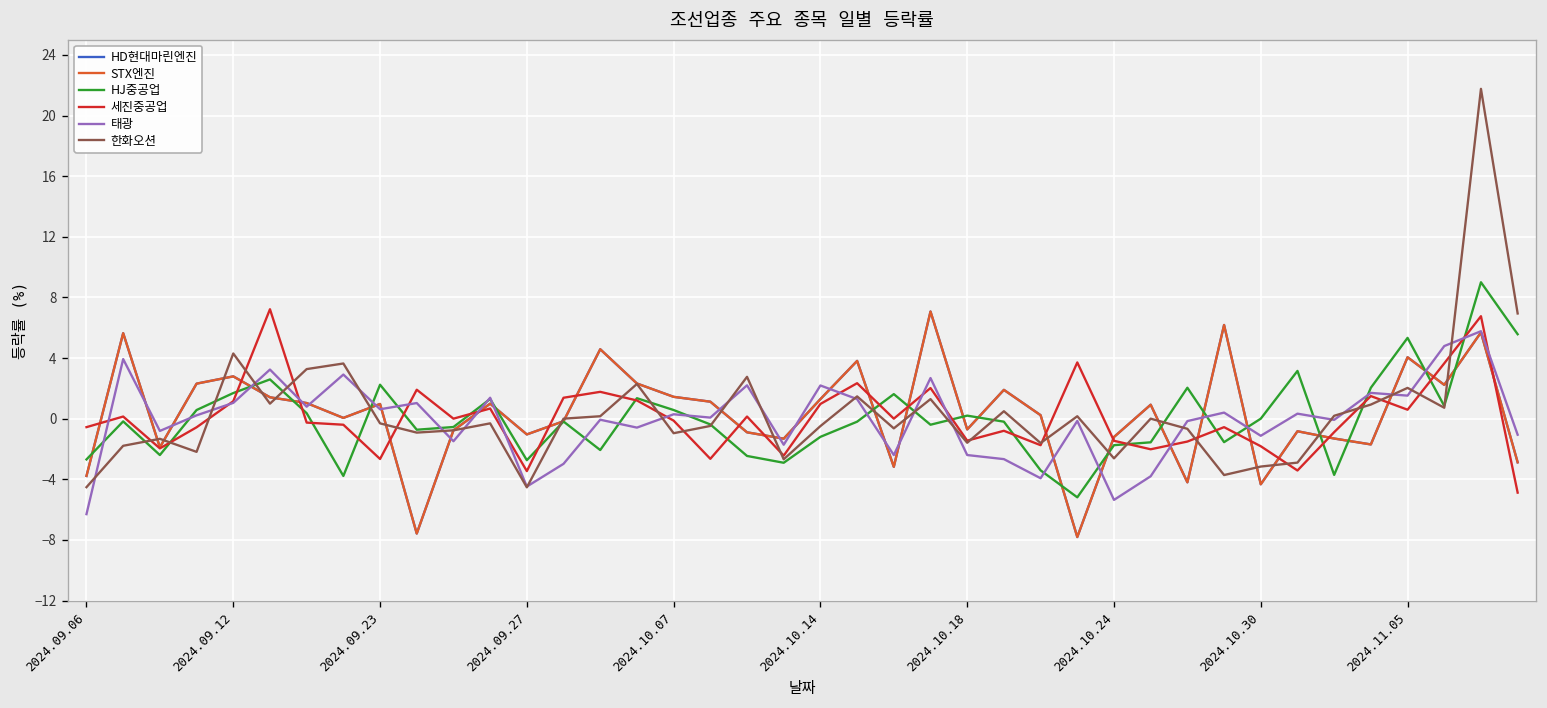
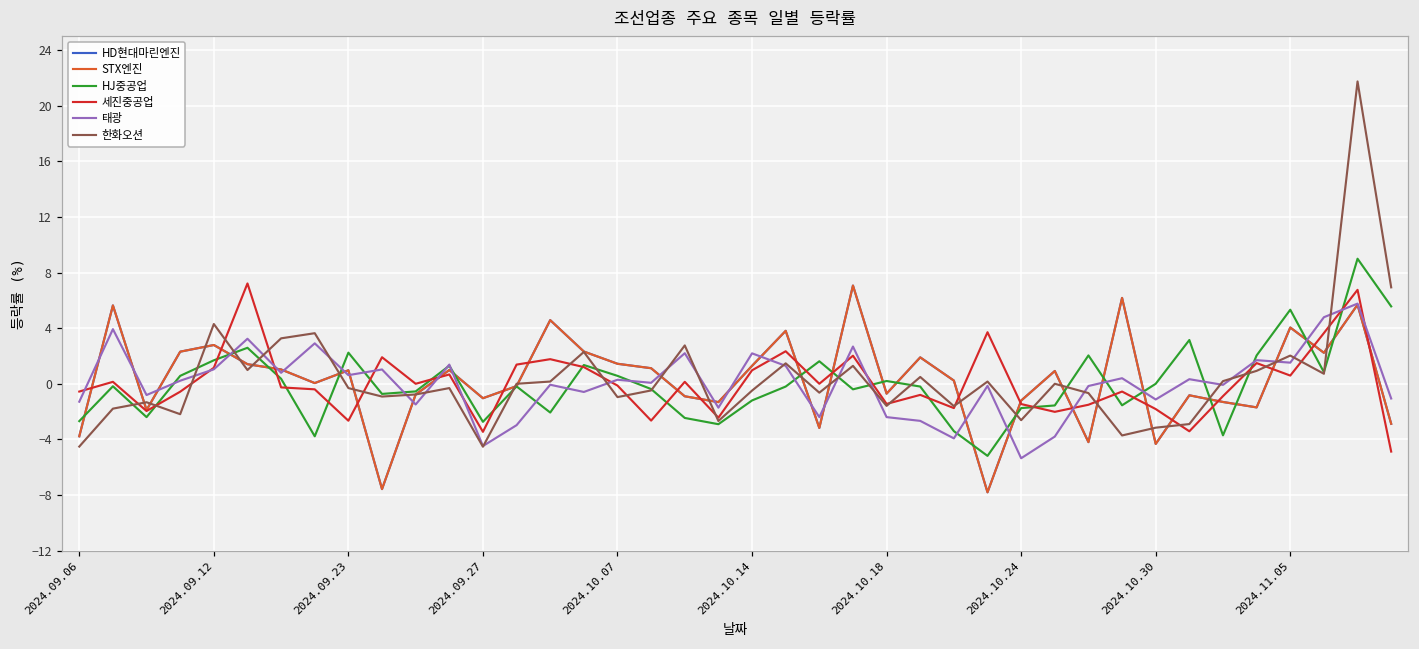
  {
    "HJ중공업": {
      "2024.09.06": -2.7,
      "2024.09.12": 1.7,
      "2024.09.23": 2.2,
      "2024.09.27": -2.7,
      "2024.10.07": 0.6,
      "2024.10.14": -1.2,
      "2024.10.18": 0.2,
      "2024.10.24": -1.8,
      "2024.10.30": 0.0,
      "2024.11.05": 5.3
    },
    "태광": {
-     "2024.09.06": -6.3,
+     "2024.09.06": -1.3,
      "2024.09.23": 0.6,
      "2024.10.07": 0.3,
      "2024.10.14": 2.2,
      "2024.10.18": -2.4,
      "2024.10.24": -5.4,
      "2024.10.30": -1.1,
      "2024.11.05": 1.5
    },
    "한화오션": {
      "2024.09.06": -4.5,
      "2024.09.12": 4.3,
      "2024.09.23": -0.3,
      "2024.10.07": -1.0,
      "2024.10.14": -0.5,
      "2024.10.24": -2.6,
      "2024.10.30": -3.2,
      "2024.11.05": 2.0
    }
  }
